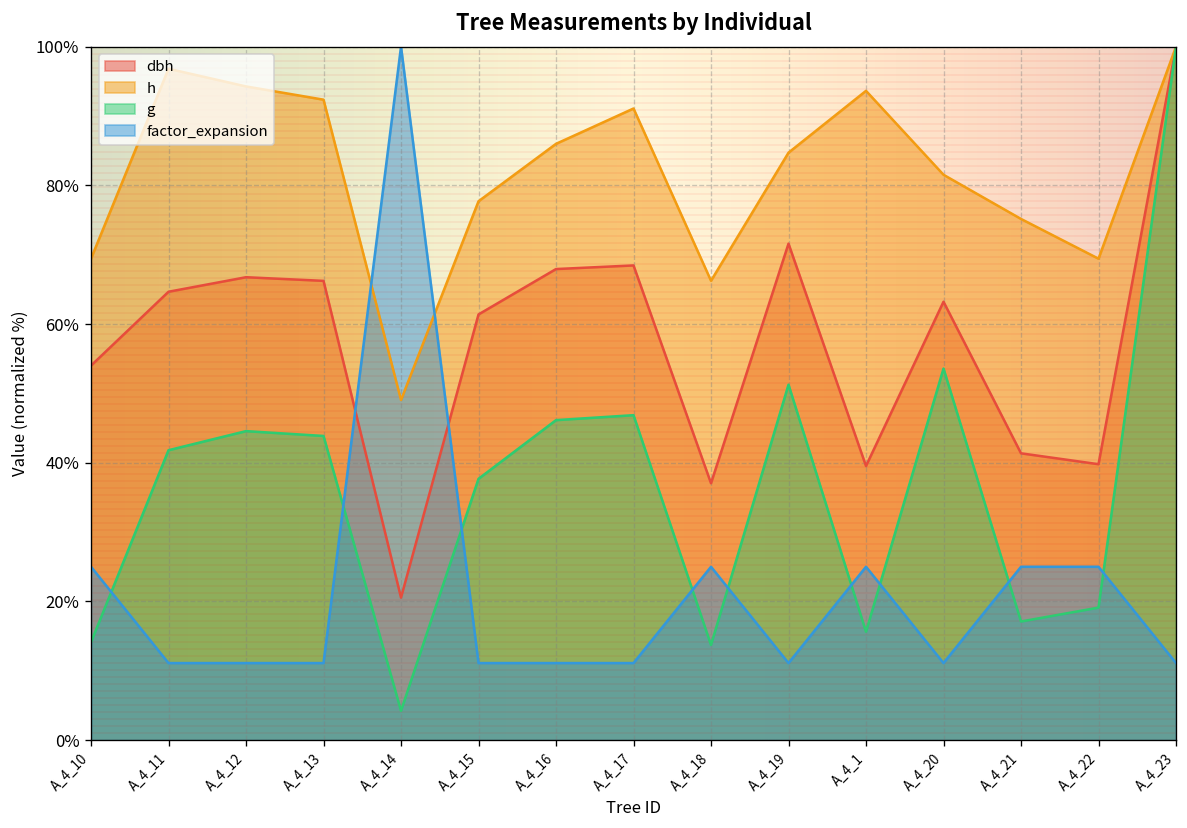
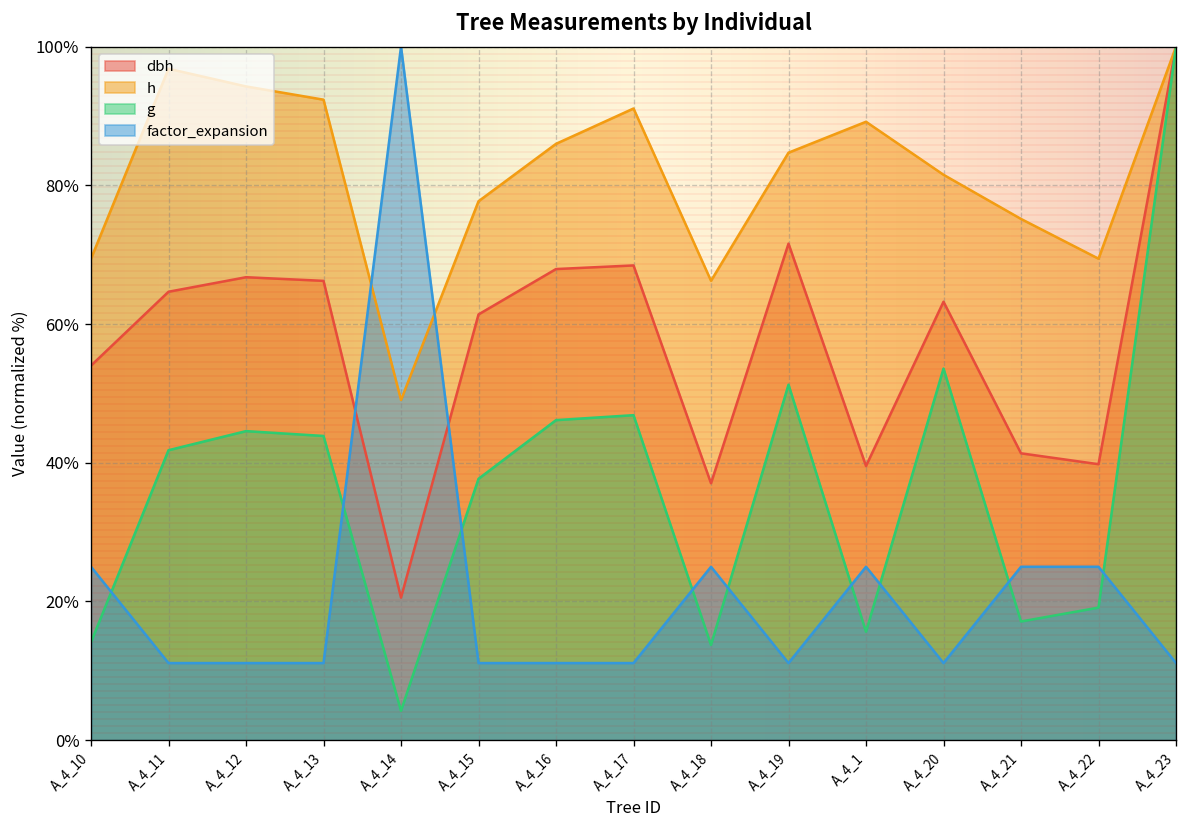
  {
    "dbh": {
      "A_4_10": "54%",
      "A_4_11": "65%",
      "A_4_12": "67%",
      "A_4_13": "66%",
      "A_4_14": "21%",
      "A_4_15": "61%",
      "A_4_16": "68%",
      "A_4_17": "68%",
      "A_4_18": "37%",
      "A_4_19": "72%",
      "A_4_1": "40%",
      "A_4_20": "63%",
      "A_4_21": "41%",
      "A_4_22": "40%"
    },
    "h": {
      "A_4_10": "69%",
      "A_4_13": "92%",
      "A_4_14": "49%",
      "A_4_15": "78%",
      "A_4_16": "86%",
      "A_4_17": "91%",
      "A_4_18": "66%",
      "A_4_19": "85%",
-     "A_4_1": "94%",
+     "A_4_1": "89%",
      "A_4_20": "82%",
      "A_4_21": "75%",
      "A_4_22": "69%"
    },
    "g": {
      "A_4_10": "14%",
      "A_4_11": "42%",
      "A_4_12": "45%",
      "A_4_13": "44%",
      "A_4_14": "4%",
      "A_4_15": "38%",
      "A_4_16": "46%",
      "A_4_17": "47%",
      "A_4_18": "14%",
      "A_4_19": "51%",
      "A_4_1": "16%",
      "A_4_20": "54%",
      "A_4_21": "17%",
      "A_4_22": "19%"
    },
    "factor_expansion": {
      "A_4_10": "25%",
      "A_4_11": "11%",
      "A_4_12": "11%",
      "A_4_13": "11%",
      "A_4_14": "100%",
      "A_4_15": "11%",
      "A_4_16": "11%",
      "A_4_17": "11%",
      "A_4_18": "25%",
      "A_4_19": "11%",
      "A_4_1": "25%",
      "A_4_20": "11%",
      "A_4_21": "25%",
      "A_4_22": "25%",
      "A_4_23": "11%"
    }
  }
